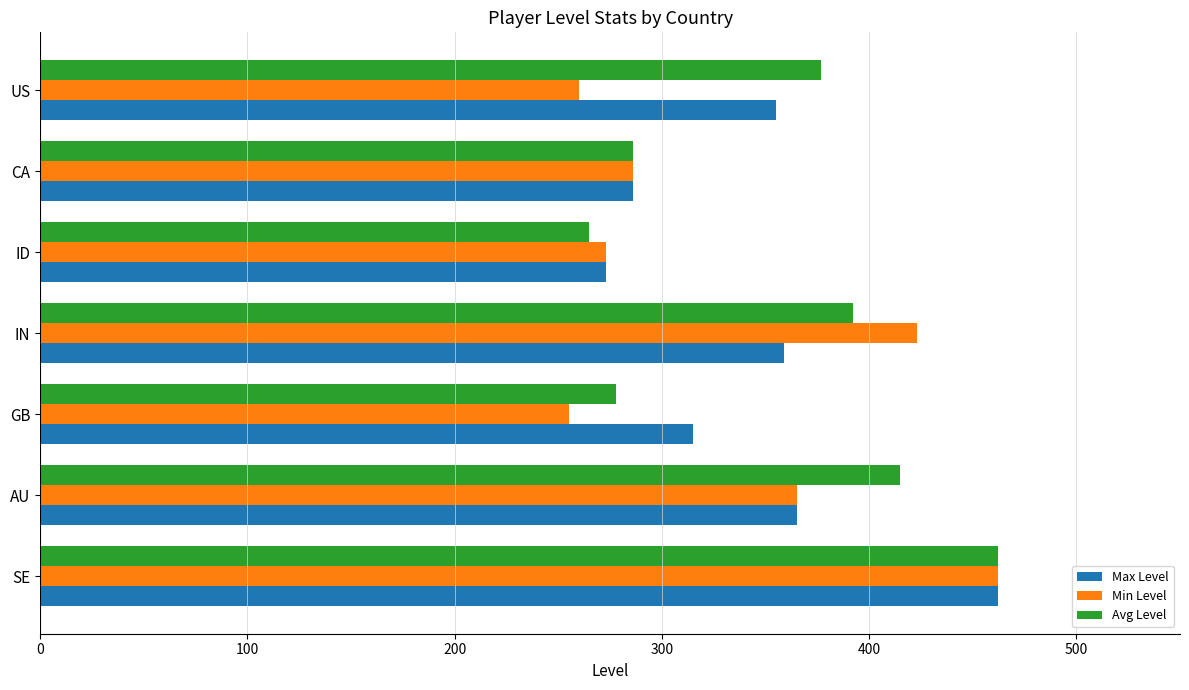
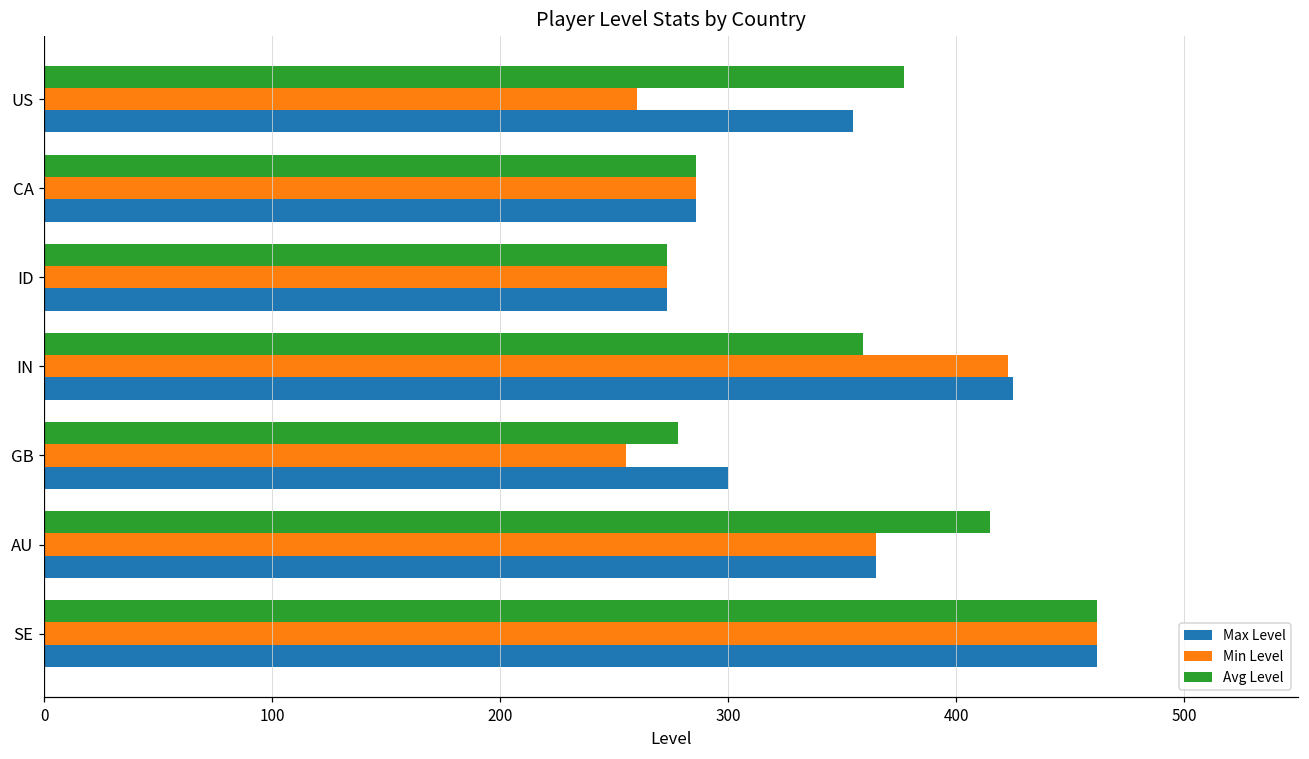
  {
    "Max Level": {
      "US": 355,
      "CA": 286,
      "ID": 273,
-     "IN": 359,
-     "GB": 315,
+     "IN": 425,
+     "GB": 300,
      "AU": 365,
      "SE": 462
    },
    "Min Level": {
      "US": 260,
      "CA": 286,
      "ID": 273,
      "IN": 423,
      "GB": 255,
      "AU": 365,
      "SE": 462
    },
    "Avg Level": {
      "US": 377,
      "CA": 286,
-     "ID": 265,
-     "IN": 392,
+     "ID": 273,
+     "IN": 359,
      "GB": 278,
      "AU": 415,
      "SE": 462
    }
  }
